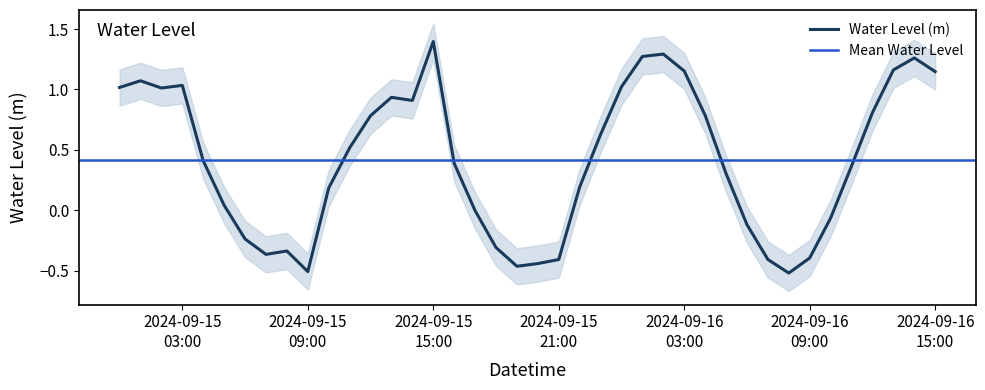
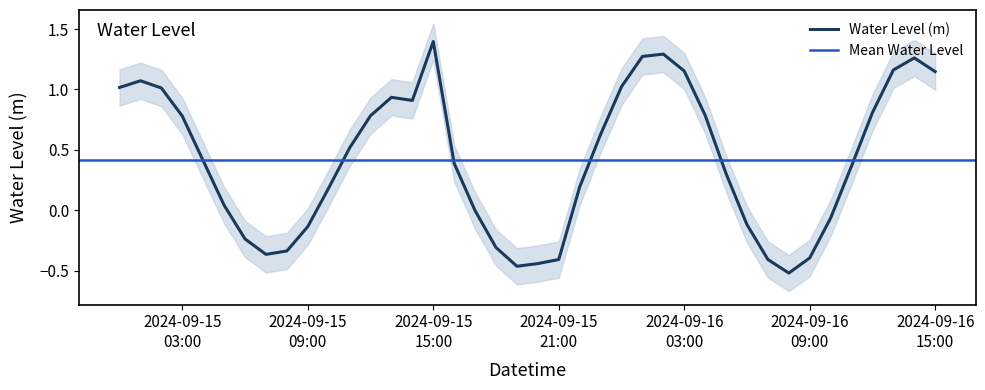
  {
    "Water Level (m)": {
-     "2024-09-15 03:00": 1.03,
-     "2024-09-15 09:00": -0.51,
+     "2024-09-15 03:00": 0.78,
+     "2024-09-15 09:00": -0.14,
      "2024-09-15 15:00": 1.40,
      "2024-09-15 21:00": -0.41,
      "2024-09-16 03:00": 1.15,
      "2024-09-16 09:00": -0.40,
      "2024-09-16 15:00": 1.15
    }
  }
